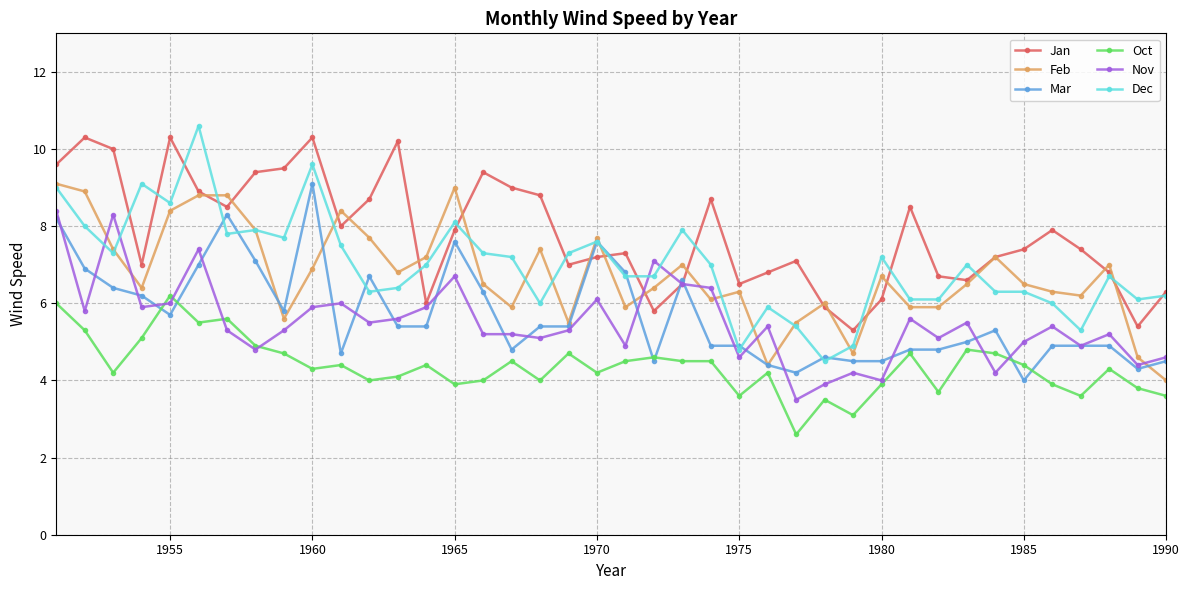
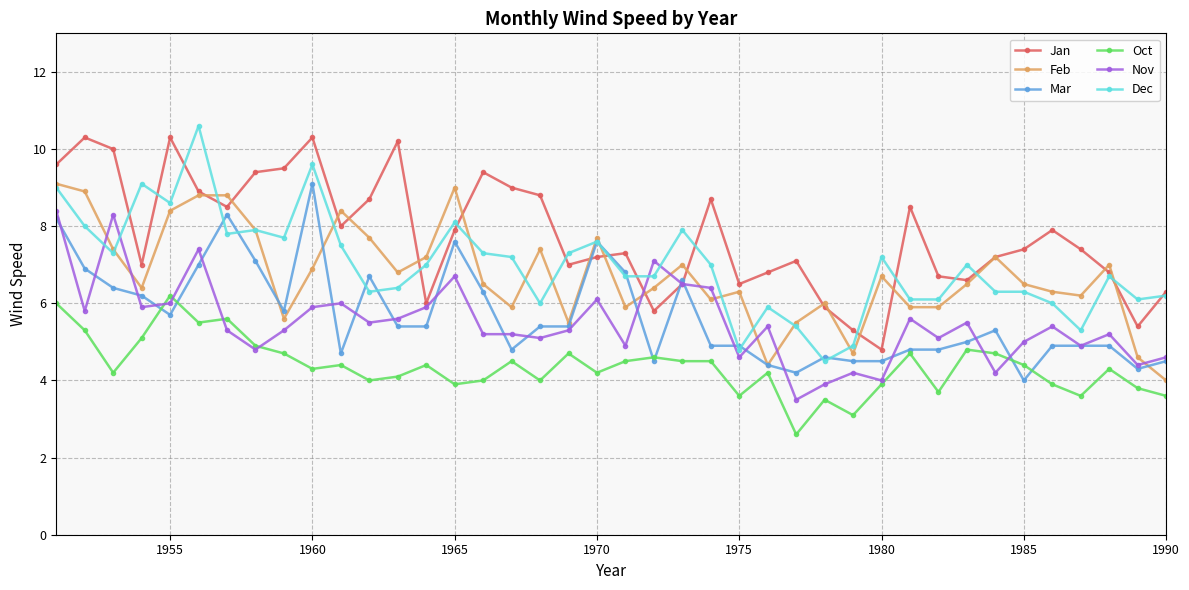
  {
    "Jan": {
      "1955": 10.3,
      "1960": 10.3,
      "1965": 7.9,
      "1970": 7.2,
      "1975": 6.5,
-     "1980": 6.1,
+     "1980": 4.8,
      "1985": 7.4,
      "1990": 6.3
    },
    "Feb": {
      "1955": 8.4,
      "1960": 6.9,
      "1965": 9.0,
      "1970": 7.7,
      "1975": 6.3,
      "1980": 6.7,
      "1985": 6.5,
      "1990": 4.0
    },
    "Mar": {
      "1955": 5.7,
      "1960": 9.1,
      "1965": 7.6,
      "1975": 4.9,
      "1980": 4.5,
      "1985": 4.0,
      "1990": 4.5
    },
    "Oct": {
      "1955": 6.2,
      "1960": 4.3,
      "1965": 3.9,
      "1970": 4.2,
      "1975": 3.6,
      "1980": 3.9,
      "1985": 4.4,
      "1990": 3.6
    },
    "Nov": {
      "1955": 6.0,
      "1960": 5.9,
      "1965": 6.7,
      "1970": 6.1,
      "1975": 4.6,
      "1980": 4.0,
      "1985": 5.0,
      "1990": 4.6
    },
    "Dec": {
      "1955": 8.6,
      "1960": 9.6,
      "1965": 8.1,
      "1975": 4.8,
      "1980": 7.2,
      "1985": 6.3,
      "1990": 6.2
    }
  }
